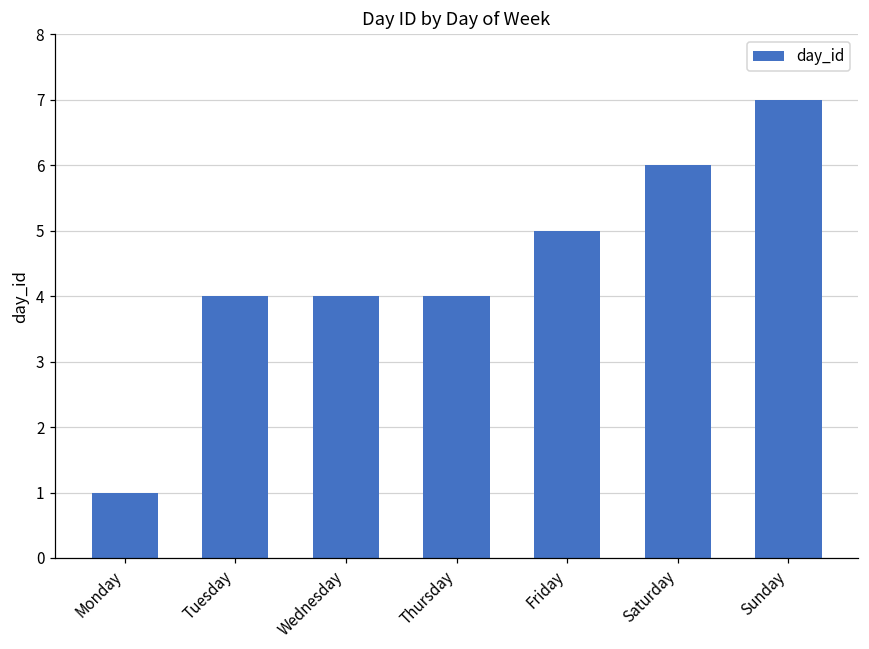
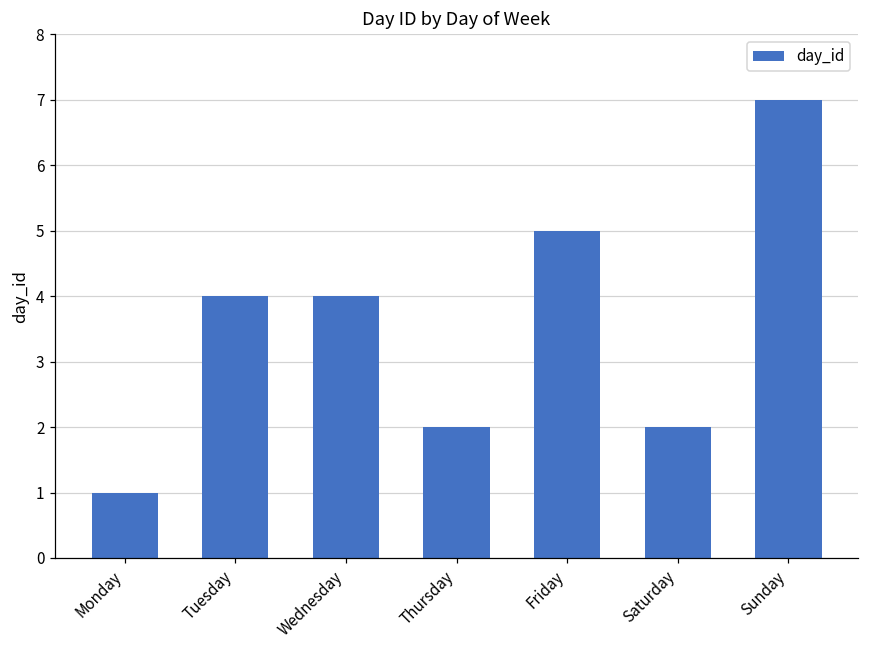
  {
    "Monday": 1,
    "Tuesday": 4,
    "Wednesday": 4,
-   "Thursday": 4,
+   "Thursday": 2,
    "Friday": 5,
-   "Saturday": 6,
+   "Saturday": 2,
    "Sunday": 7
  }
